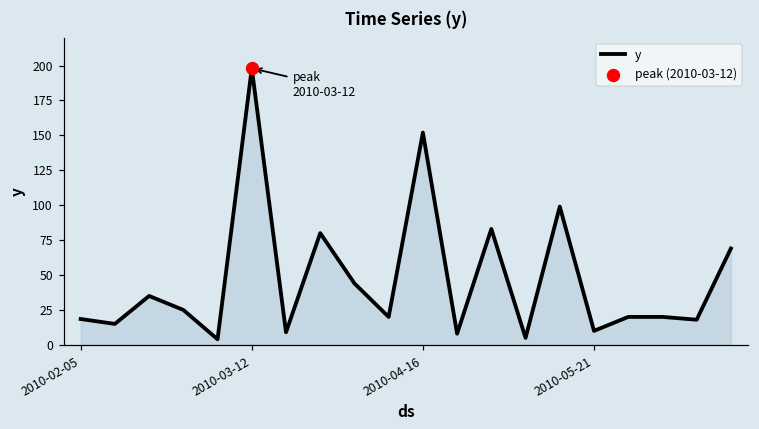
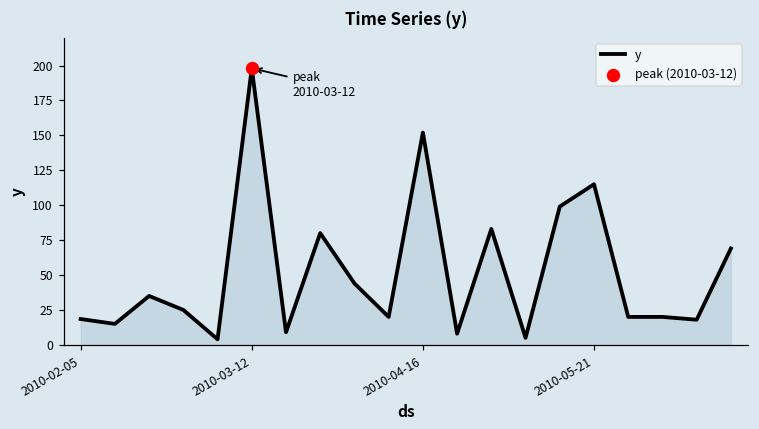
  {
    "y": {
      "2010-02-05": 19,
      "2010-04-16": 152,
-     "2010-05-21": 10
+     "2010-05-21": 115
    }
  }
